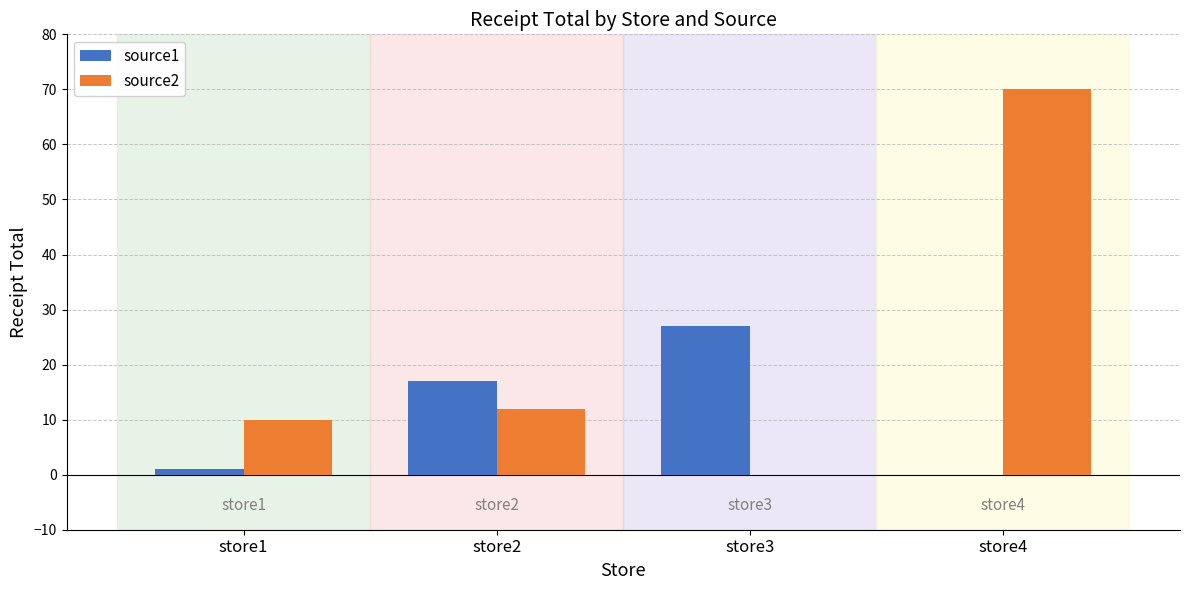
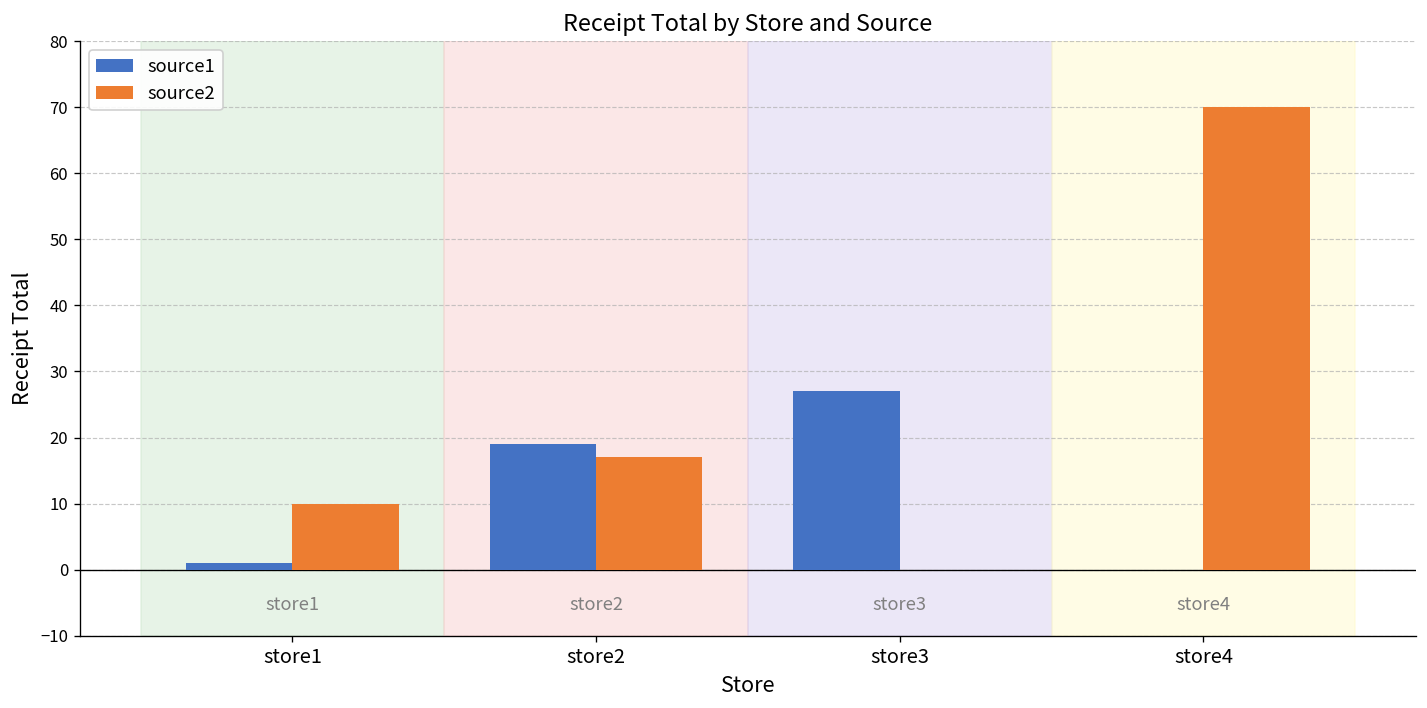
  {
    "source1": {
      "store1": 1,
-     "store2": 17,
+     "store2": 19,
      "store3": 27,
      "store4": 0
    },
    "source2": {
      "store1": 10,
-     "store2": 12,
+     "store2": 17,
      "store3": 0,
      "store4": 70
    }
  }
